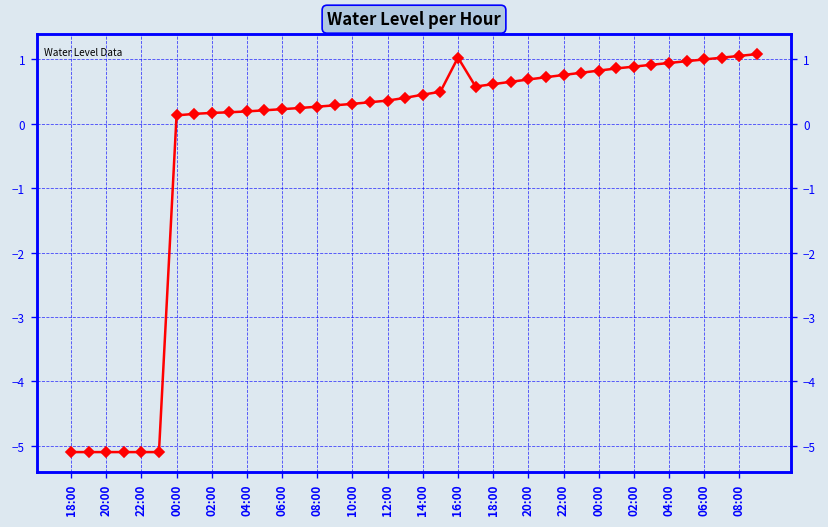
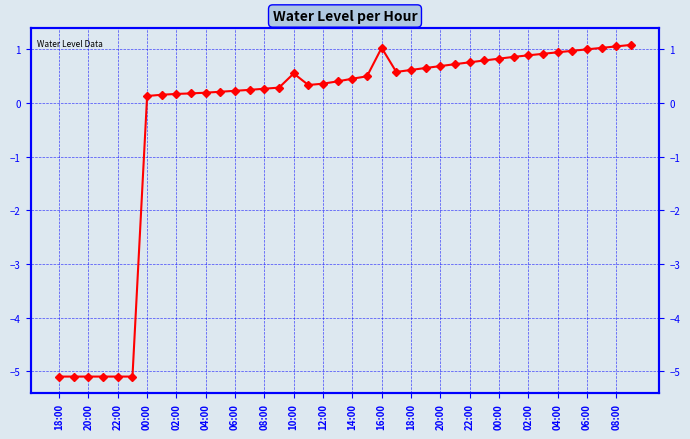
  {
-   "10:00": 0.3,
+   "10:00": 0.6,
    "12:00": 0.4,
    "14:00": 0.5,
    "16:00": 1.0
  }
